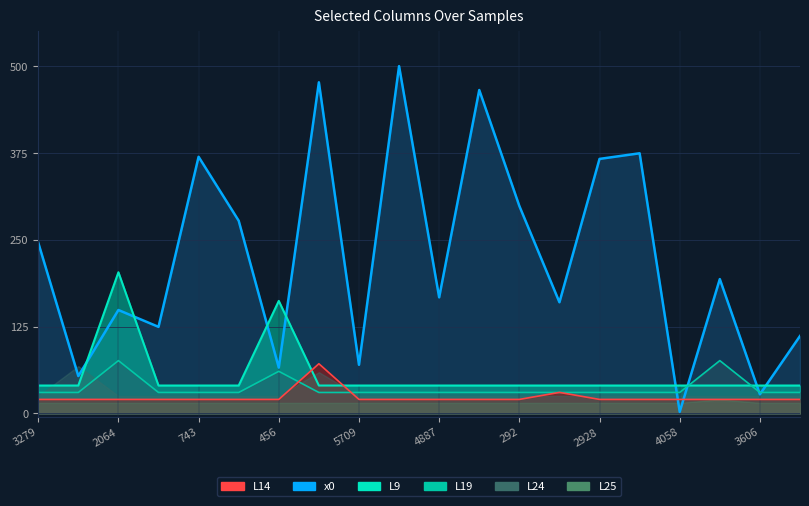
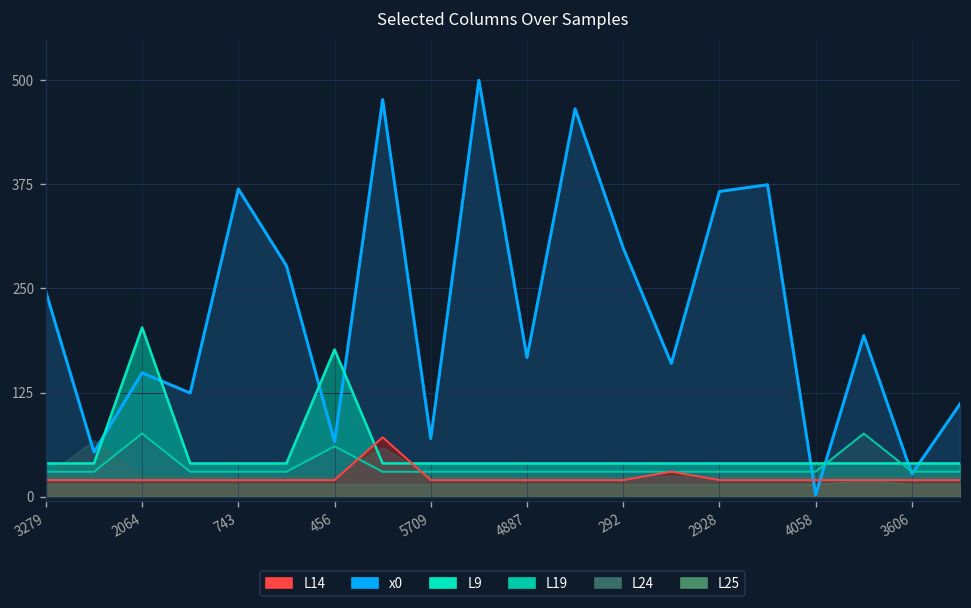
  {
    "L9": {
      "3279": 40,
      "2064": 200,
      "743": 40,
-     "456": 160,
+     "456": 180,
      "5709": 40,
      "4887": 40,
      "292": 40,
      "2928": 40,
      "4058": 40,
      "3606": 40
    }
  }
